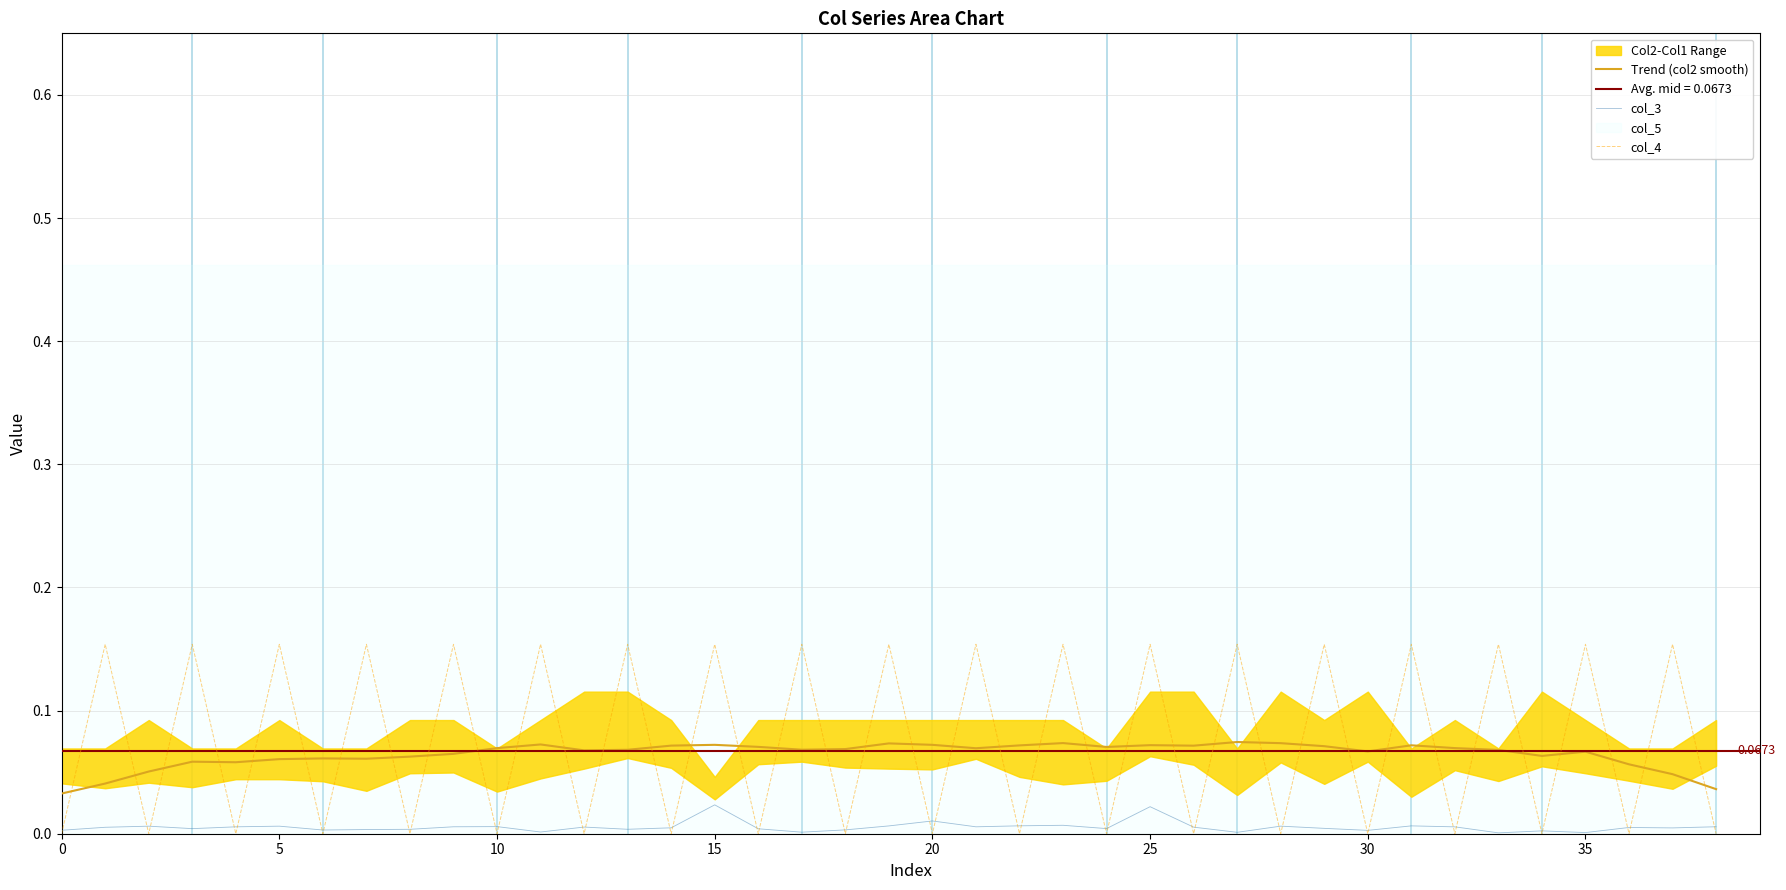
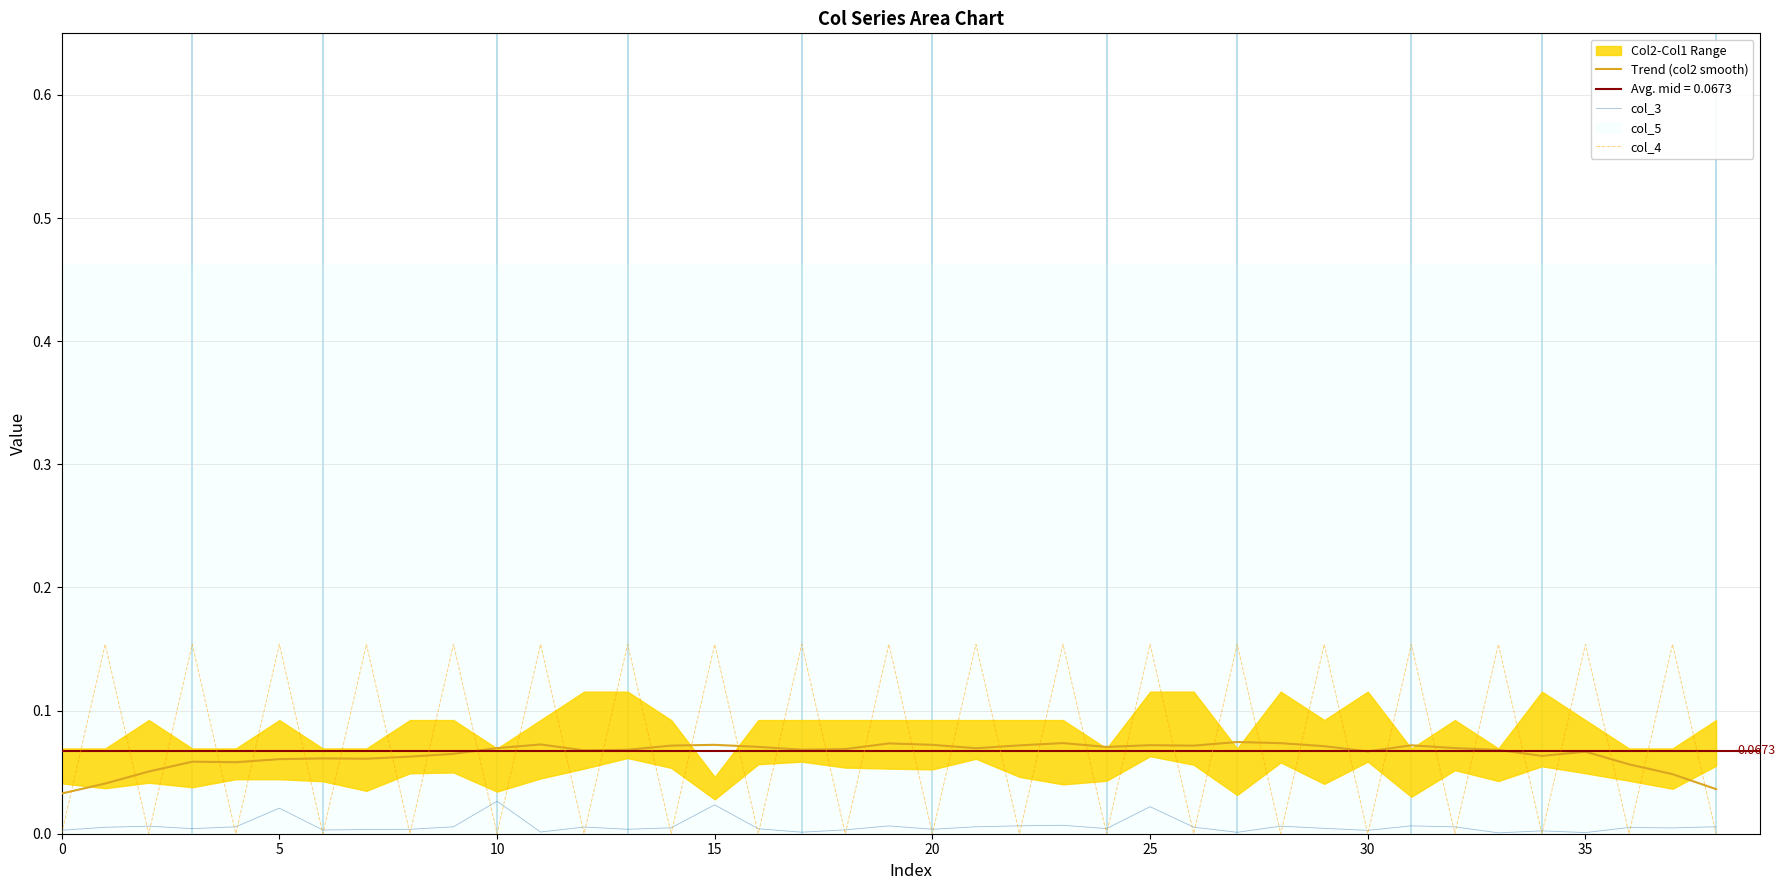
  {
    "col_5": {
      "0": 0.462,
      "5": 0.462,
      "10": 0.462,
      "15": 0.462,
      "20": 0.462,
      "25": 0.462,
      "30": 0.462,
      "35": 0.462
    },
    "col_3": {
      "0": 0.003,
-     "5": 0.006,
-     "10": 0.006,
+     "5": 0.021,
+     "10": 0.026,
      "15": 0.023,
-     "20": 0.010,
+     "20": 0.004,
      "25": 0.022,
      "30": 0.003,
      "35": 0.001
    }
  }
